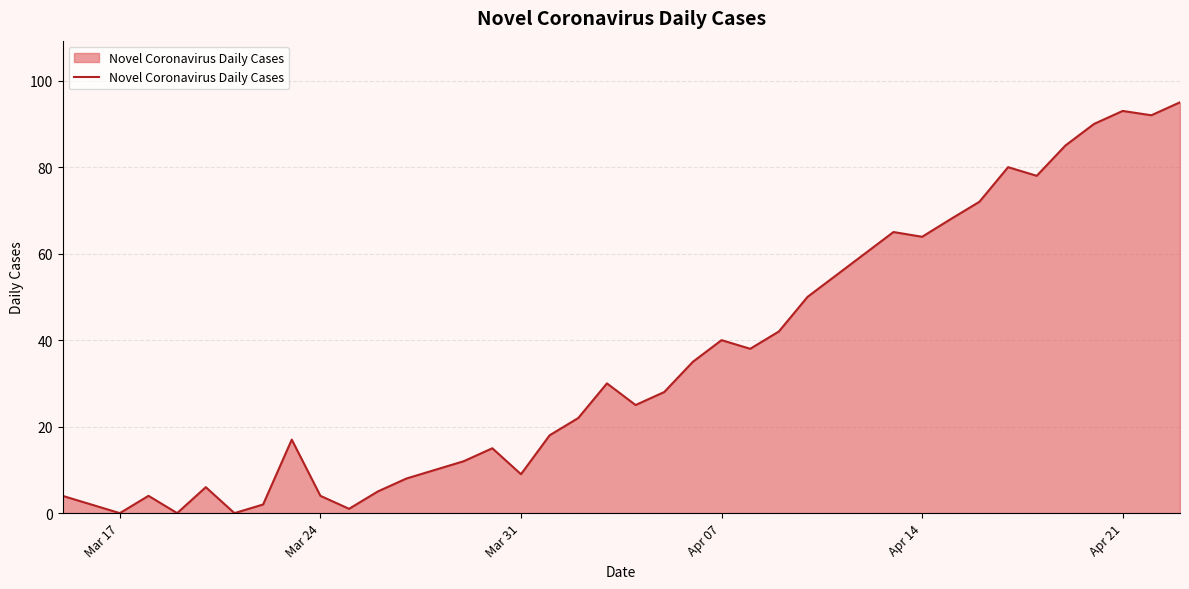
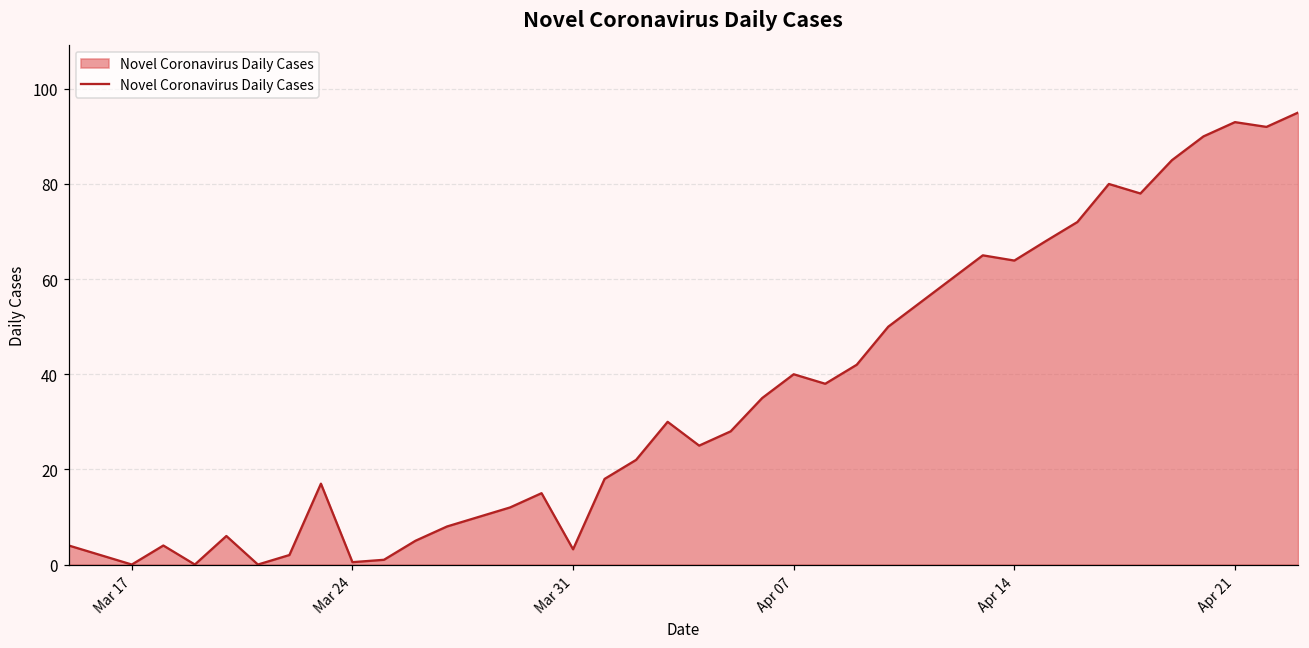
  {
    "Mar 17": 0,
-   "Mar 24": 4,
-   "Mar 31": 9,
+   "Mar 24": 1,
+   "Mar 31": 3,
    "Apr 07": 40,
    "Apr 14": 64,
    "Apr 21": 93
  }
